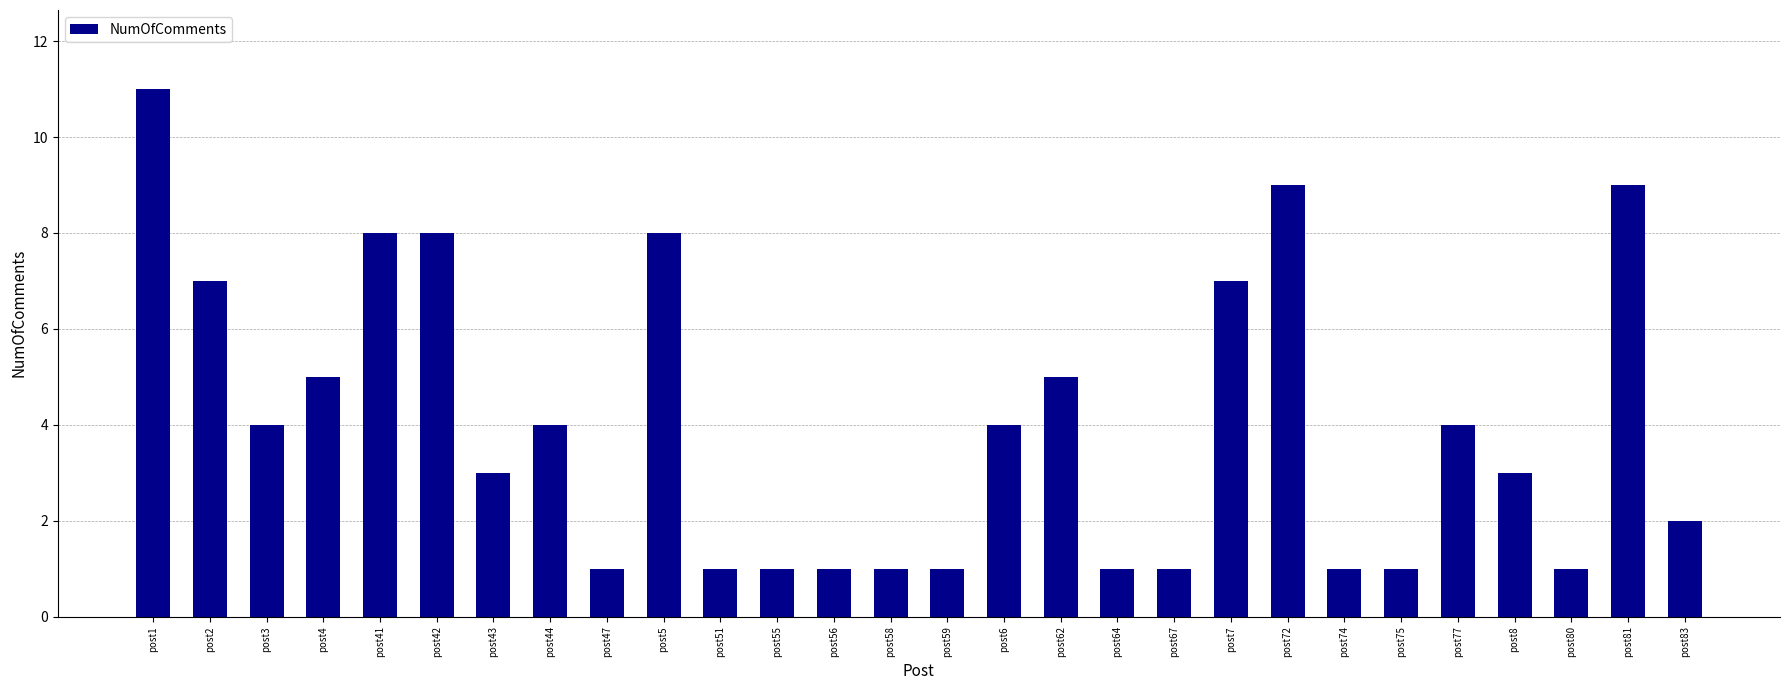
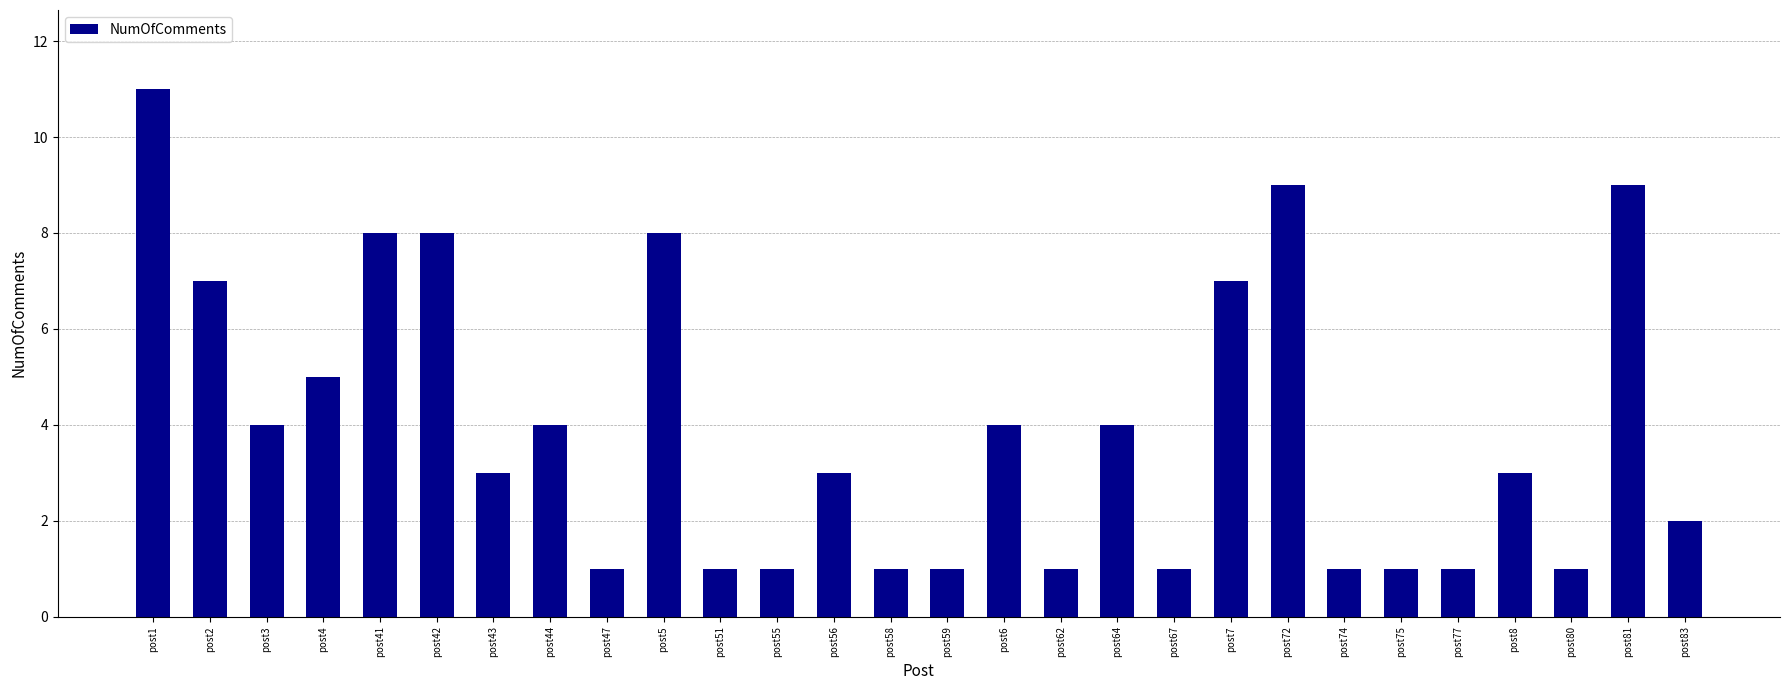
  {
    "post1": 11,
    "post2": 7,
    "post3": 4,
    "post4": 5,
    "post41": 8,
    "post42": 8,
    "post43": 3,
    "post44": 4,
    "post47": 1,
    "post5": 8,
    "post51": 1,
    "post55": 1,
-   "post56": 1,
+   "post56": 3,
    "post58": 1,
    "post59": 1,
    "post6": 4,
-   "post62": 5,
-   "post64": 1,
+   "post62": 1,
+   "post64": 4,
    "post67": 1,
    "post7": 7,
    "post72": 9,
    "post74": 1,
    "post75": 1,
-   "post77": 4,
+   "post77": 1,
    "post8": 3,
    "post80": 1,
    "post81": 9,
    "post83": 2
  }
